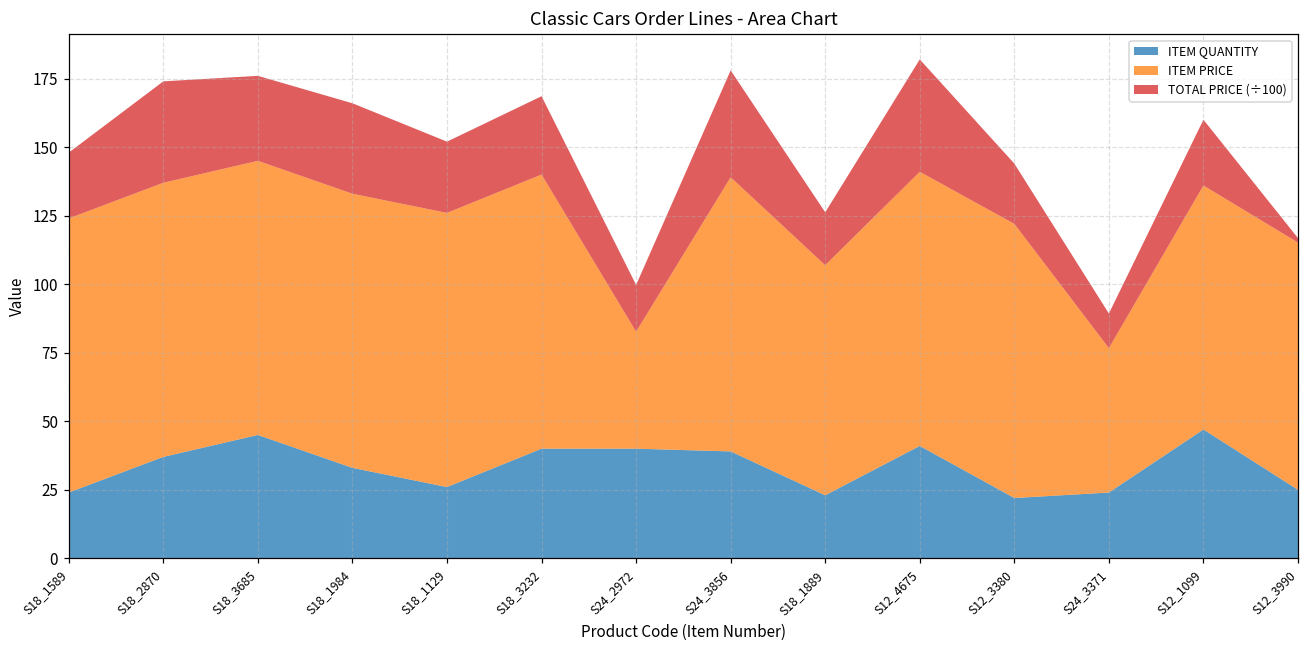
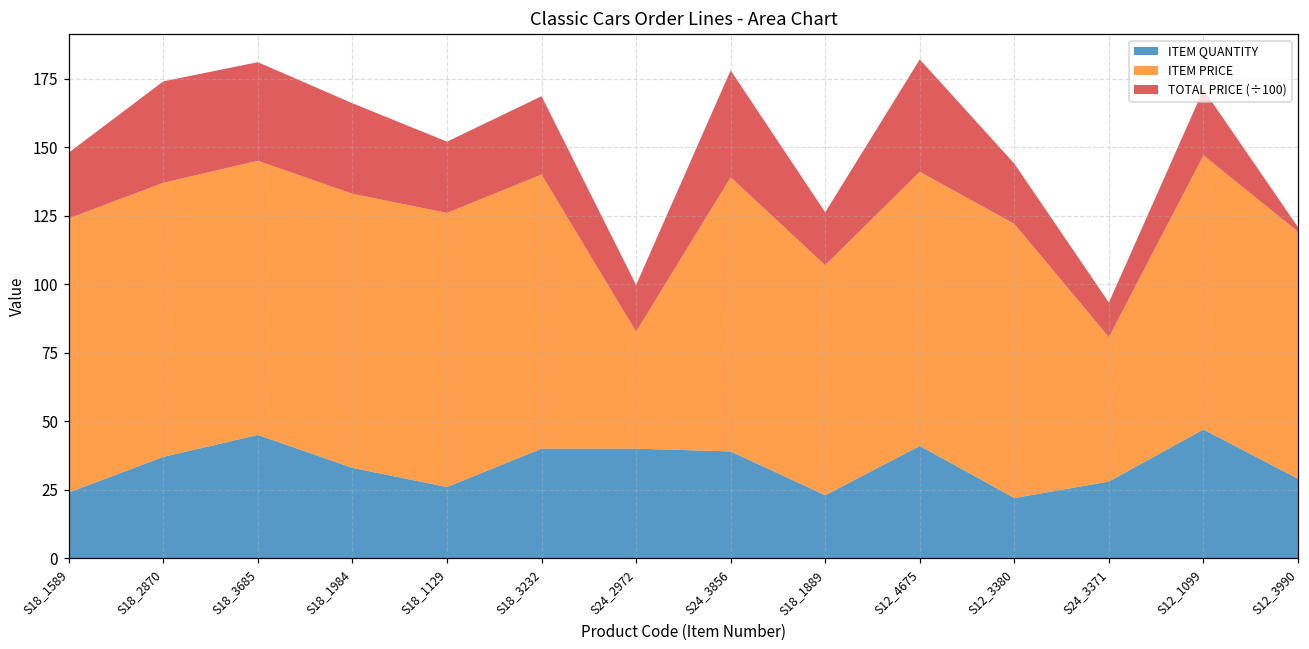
  {
    "ITEM QUANTITY": {
      "S18_1589": 24,
      "S18_2870": 37,
      "S18_3685": 45,
      "S18_1984": 33,
      "S18_1129": 26,
      "S18_3232": 40,
      "S24_2972": 40,
      "S24_3856": 39,
      "S18_1889": 23,
      "S12_4675": 41,
      "S12_3380": 22,
-     "S24_3371": 24,
+     "S24_3371": 28,
      "S12_1099": 47,
-     "S12_3990": 25
+     "S12_3990": 29
    },
    "ITEM PRICE": {
      "S18_1589": 100,
      "S18_2870": 100,
      "S18_3685": 100,
      "S18_1984": 100,
      "S18_1129": 100,
      "S18_3232": 100,
      "S24_2972": 43,
      "S24_3856": 100,
      "S18_1889": 84,
      "S12_4675": 100,
      "S12_3380": 100,
      "S24_3371": 53,
-     "S12_1099": 89,
+     "S12_1099": 100,
      "S12_3990": 90
    },
    "TOTAL PRICE (÷100)": {
      "S18_1589": 24,
      "S18_2870": 37,
-     "S18_3685": 31,
+     "S18_3685": 36,
      "S18_1984": 33,
      "S18_1129": 26,
      "S18_3232": 29,
      "S24_2972": 17,
      "S24_3856": 39,
      "S18_1889": 19,
      "S12_4675": 41,
      "S12_3380": 22,
      "S24_3371": 13,
      "S12_3990": 2
    }
  }
